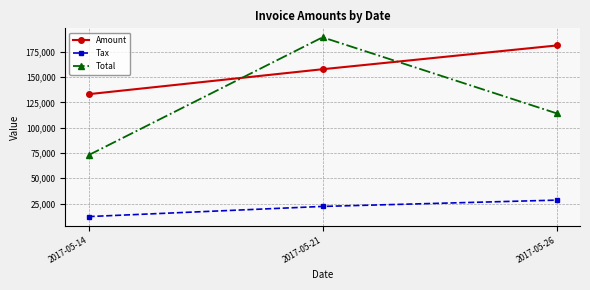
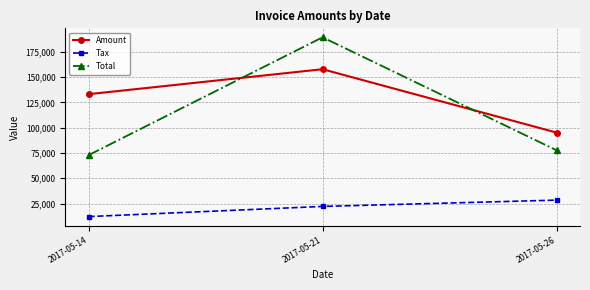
  {
    "Amount": {
      "2017-05-14": "133,000",
      "2017-05-21": "158,000",
-     "2017-05-26": "181,000"
+     "2017-05-26": "95,000"
    },
    "Tax": {
      "2017-05-14": "12,000",
      "2017-05-21": "22,000",
      "2017-05-26": "28,000"
    },
    "Total": {
      "2017-05-14": "73,000",
      "2017-05-21": "189,000",
-     "2017-05-26": "114,000"
+     "2017-05-26": "78,000"
    }
  }
